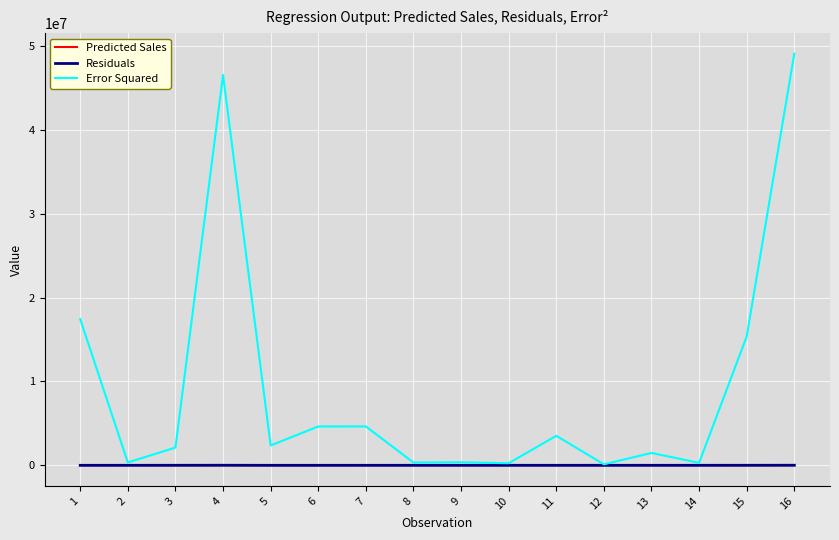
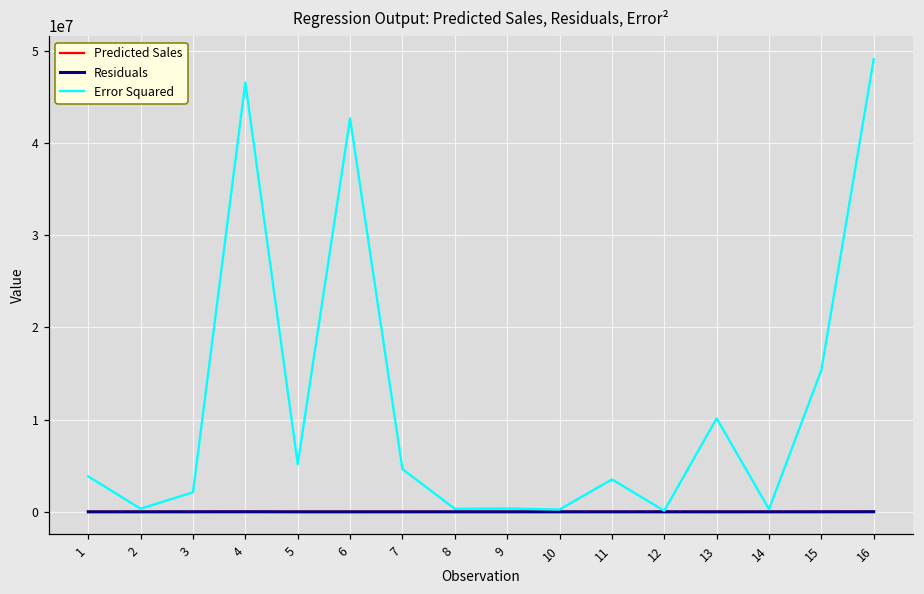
  {
    "Residuals": {
      "1": 0,
      "2": 0,
      "3": 0,
      "4": 0,
      "5": 0,
      "6": 0,
      "7": 0,
      "8": 0,
      "9": 0,
      "11": 0,
      "13": 0,
      "15": 0,
      "16": 0
    },
    "Error Squared": {
-     "1": 17000000,
+     "1": 4000000,
      "2": 0,
      "3": 2000000,
      "4": 47000000,
-     "5": 2000000,
-     "6": 5000000,
+     "5": 5000000,
+     "6": 43000000,
      "7": 5000000,
      "8": 0,
      "9": 0,
      "11": 4000000,
-     "13": 1000000,
+     "13": 10000000,
      "15": 15000000,
      "16": 49000000
    }
  }
